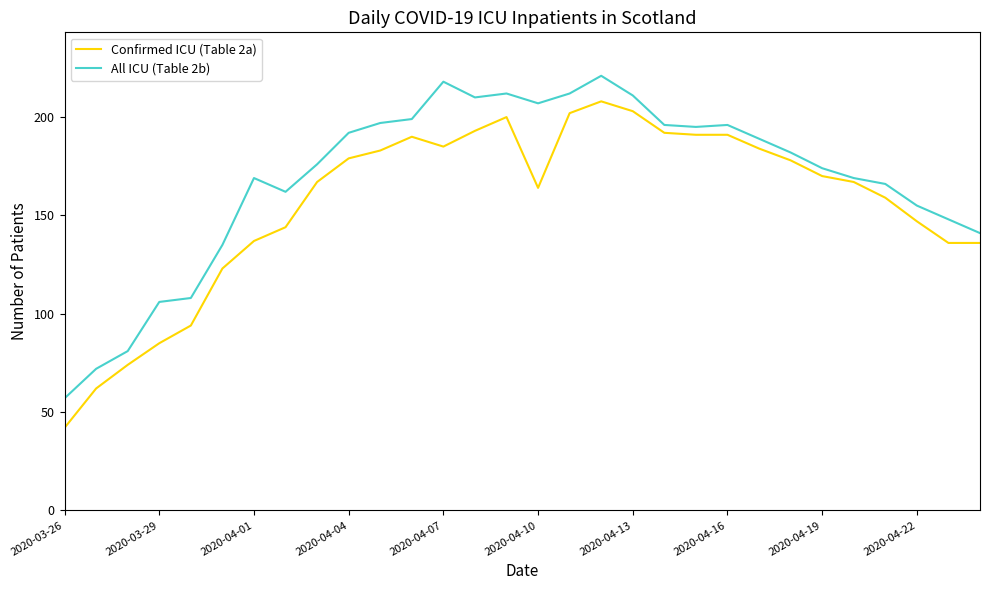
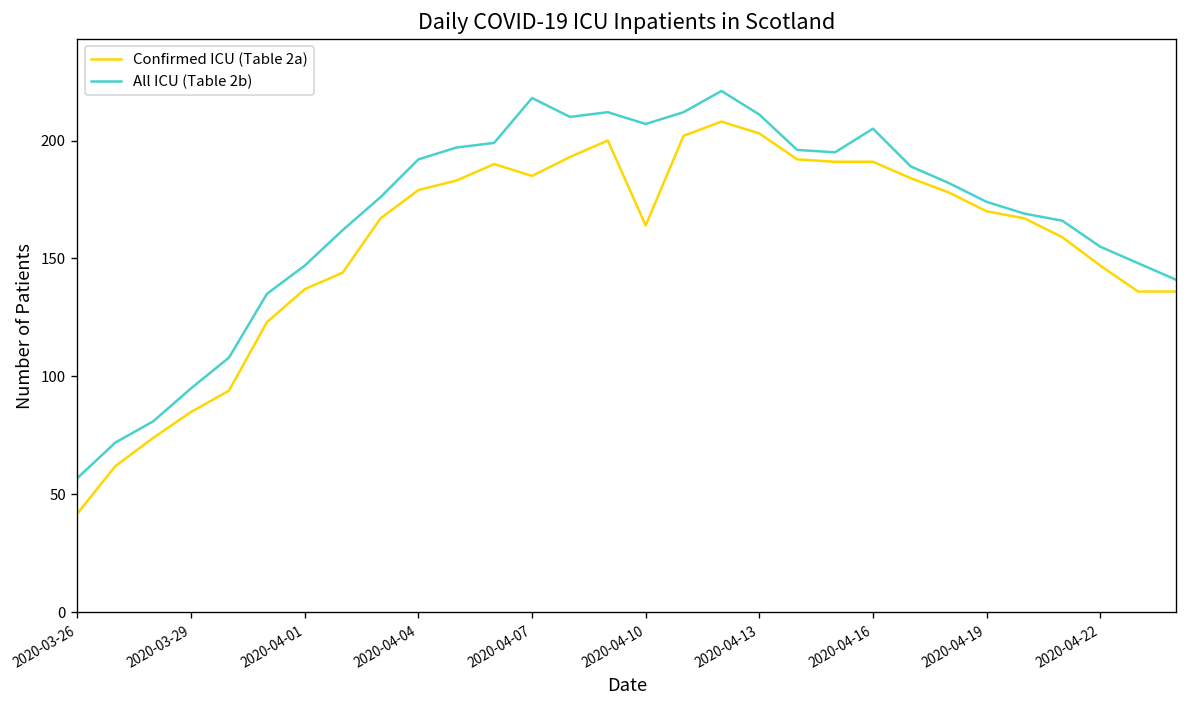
  {
    "Confirmed ICU (Table 2a)": {
      "2020-03-26": 42,
      "2020-03-29": 85,
      "2020-04-01": 137,
      "2020-04-04": 179,
      "2020-04-07": 185,
      "2020-04-10": 164,
      "2020-04-13": 203,
      "2020-04-16": 191,
      "2020-04-19": 170,
      "2020-04-22": 147
    },
    "All ICU (Table 2b)": {
      "2020-03-26": 57,
-     "2020-03-29": 106,
-     "2020-04-01": 169,
+     "2020-03-29": 95,
+     "2020-04-01": 147,
      "2020-04-04": 192,
      "2020-04-07": 218,
      "2020-04-10": 207,
      "2020-04-13": 211,
-     "2020-04-16": 196,
+     "2020-04-16": 205,
      "2020-04-19": 174,
      "2020-04-22": 155
    }
  }
